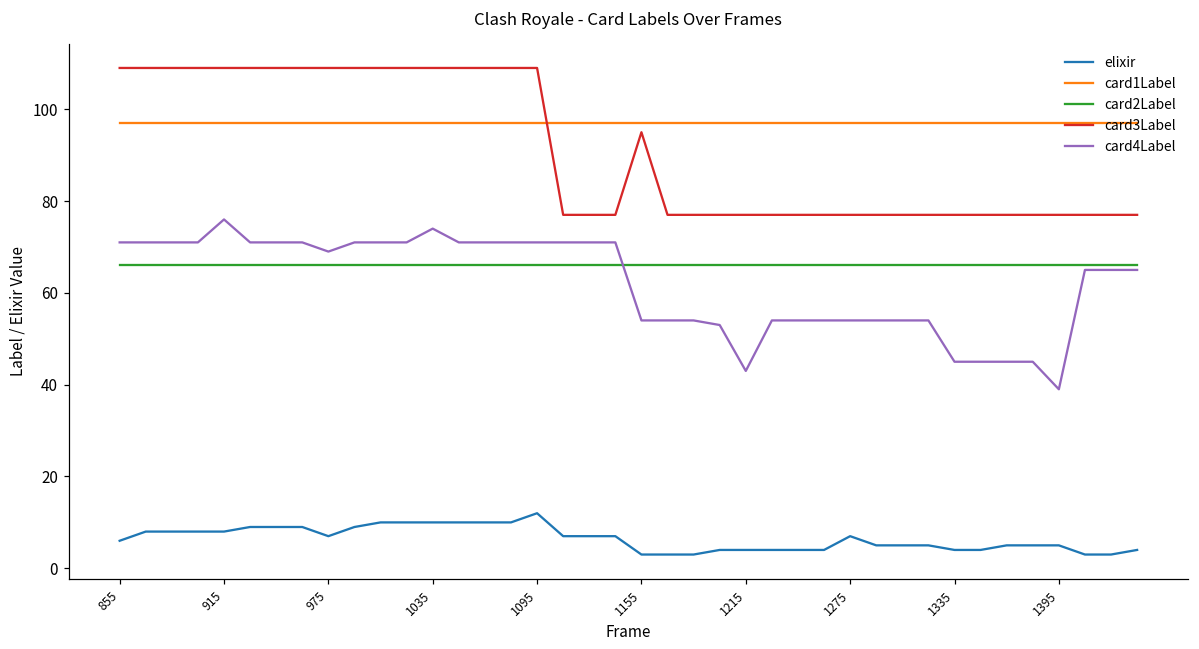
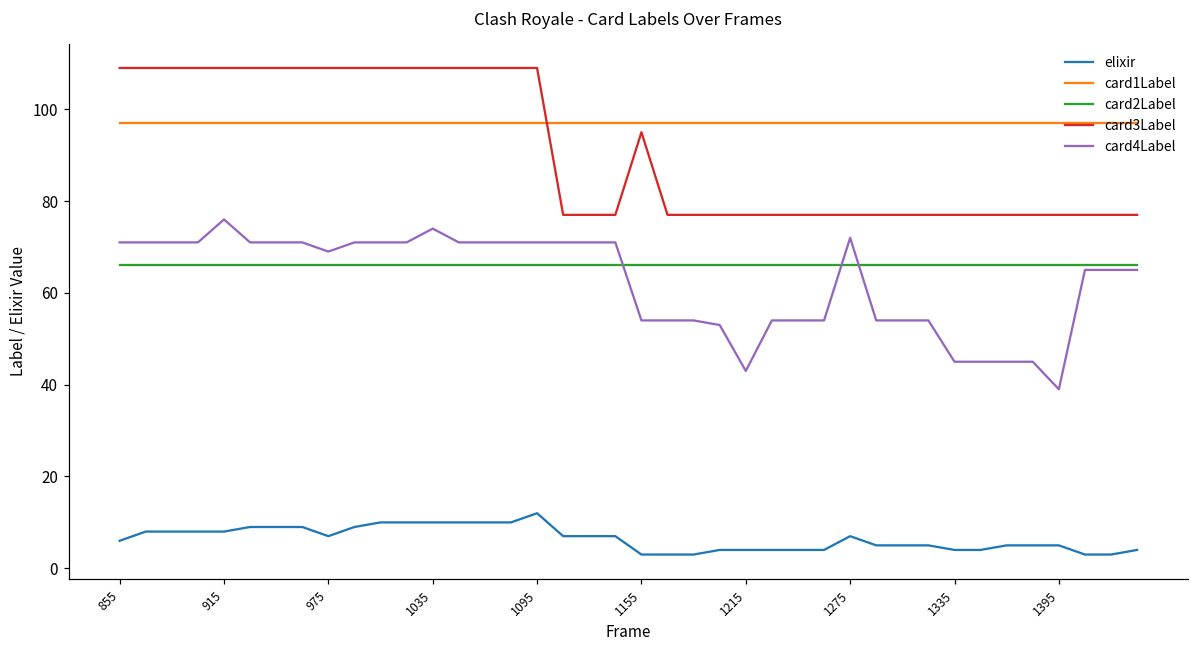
  {
    "elixir": {
      "855": 6,
      "915": 8,
      "975": 7,
      "1035": 10,
      "1095": 12,
      "1155": 3,
      "1215": 4,
      "1275": 7,
      "1335": 4,
      "1395": 5
    },
    "card1Label": {
      "855": 97,
      "915": 97,
      "975": 97,
      "1035": 97,
      "1095": 97,
      "1155": 97,
      "1215": 97,
      "1275": 97,
      "1335": 97,
      "1395": 97
    },
    "card2Label": {
      "855": 66,
      "915": 66,
      "975": 66,
      "1035": 66,
      "1095": 66,
      "1155": 66,
      "1215": 66,
      "1275": 66,
      "1335": 66,
      "1395": 66
    },
    "card3Label": {
      "855": 109,
      "915": 109,
      "975": 109,
      "1035": 109,
      "1095": 109,
      "1155": 95,
      "1215": 77,
      "1275": 77,
      "1335": 77,
      "1395": 77
    },
    "card4Label": {
      "855": 71,
      "915": 76,
      "975": 69,
      "1035": 74,
      "1095": 71,
      "1155": 54,
      "1215": 43,
-     "1275": 54,
+     "1275": 72,
      "1335": 45,
      "1395": 39
    }
  }
